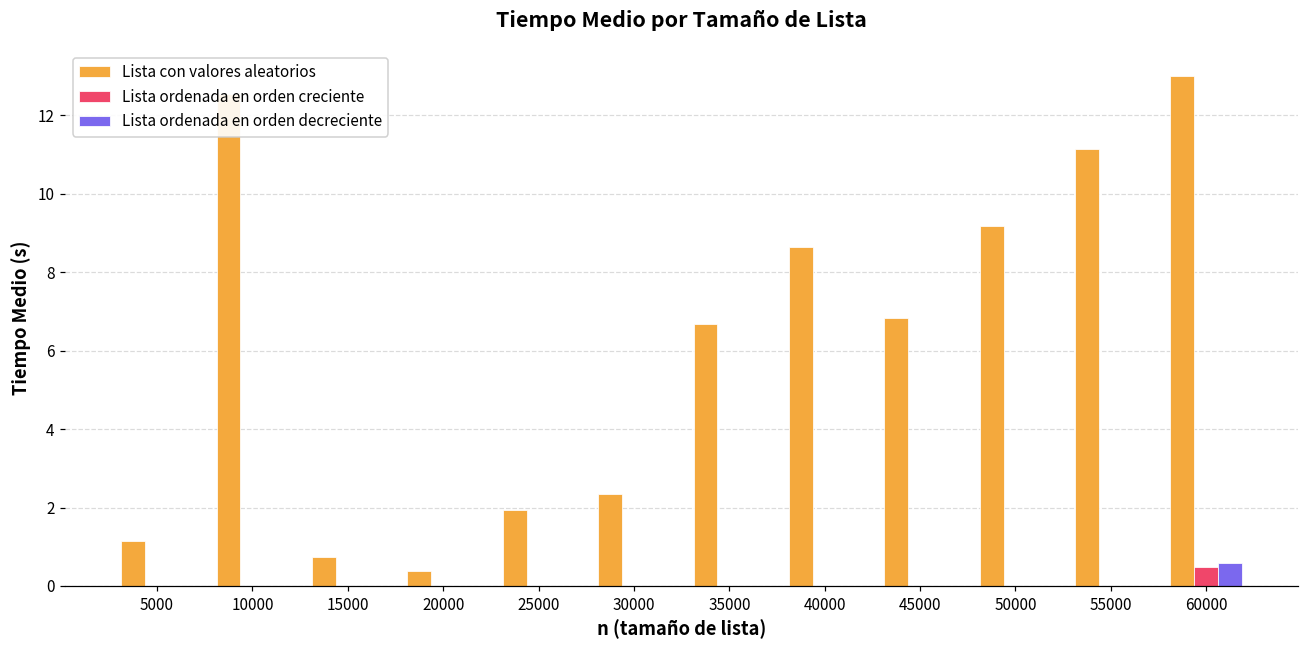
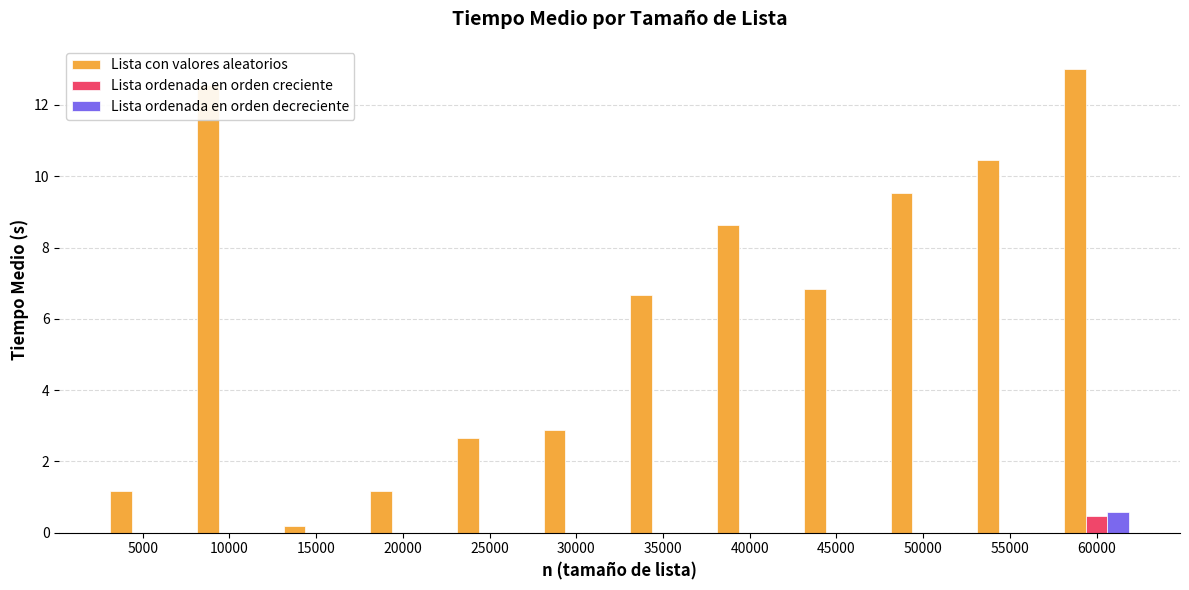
  {
    "Lista con valores aleatorios": {
      "5000": 1.2,
-     "15000": 0.7,
-     "20000": 0.4,
-     "25000": 1.9,
-     "30000": 2.3,
+     "15000": 0.2,
+     "20000": 1.2,
+     "25000": 2.7,
+     "30000": 2.9,
      "35000": 6.7,
      "40000": 8.6,
      "45000": 6.8,
-     "50000": 9.2,
-     "55000": 11.2,
+     "50000": 9.5,
+     "55000": 10.5,
      "60000": 13.0
    },
    "Lista ordenada en orden creciente": {
      "60000": 0.5
    },
    "Lista ordenada en orden decreciente": {
      "60000": 0.6
    }
  }
